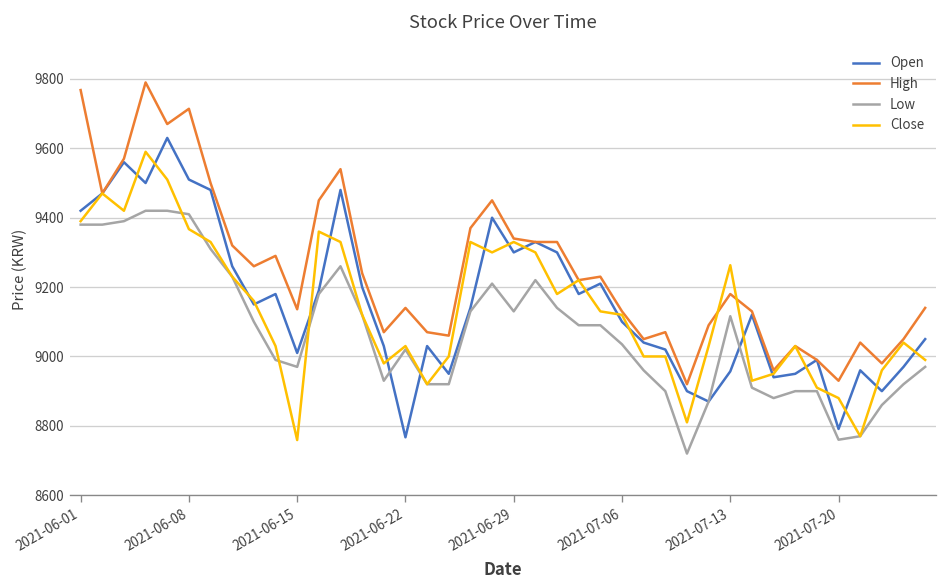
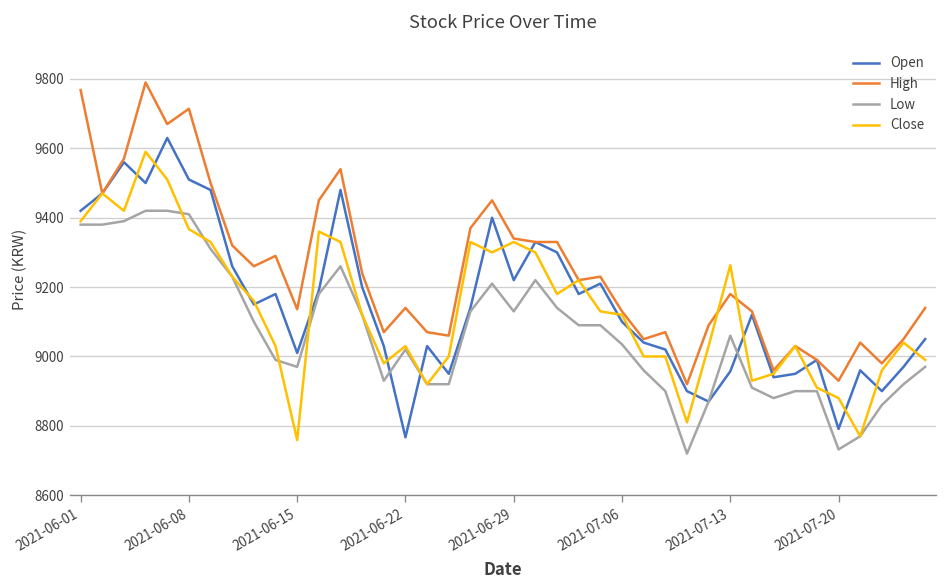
  {
    "Open": {
      "2021-06-01": 9420,
      "2021-06-08": 9510,
      "2021-06-15": 9010,
      "2021-06-22": 8770,
-     "2021-06-29": 9300,
+     "2021-06-29": 9220,
      "2021-07-06": 9100,
      "2021-07-13": 8960,
      "2021-07-20": 8790
    },
    "High": {
      "2021-06-01": 9770,
      "2021-06-08": 9710,
      "2021-06-15": 9140,
      "2021-06-22": 9140,
      "2021-06-29": 9340,
      "2021-07-06": 9130,
      "2021-07-13": 9180,
      "2021-07-20": 8930
    },
    "Low": {
      "2021-06-01": 9380,
      "2021-06-08": 9410,
      "2021-06-15": 8970,
      "2021-06-22": 9020,
      "2021-06-29": 9130,
      "2021-07-06": 9040,
-     "2021-07-13": 9120,
-     "2021-07-20": 8760
+     "2021-07-13": 9060,
+     "2021-07-20": 8730
    },
    "Close": {
      "2021-06-01": 9390,
      "2021-06-08": 9370,
      "2021-06-15": 8760,
      "2021-06-22": 9030,
      "2021-06-29": 9330,
      "2021-07-06": 9120,
      "2021-07-13": 9260,
      "2021-07-20": 8880
    }
  }
